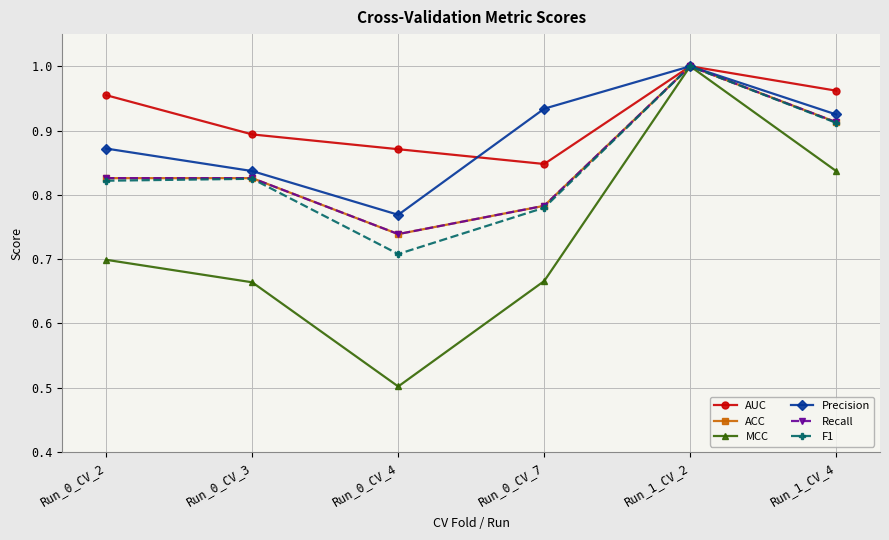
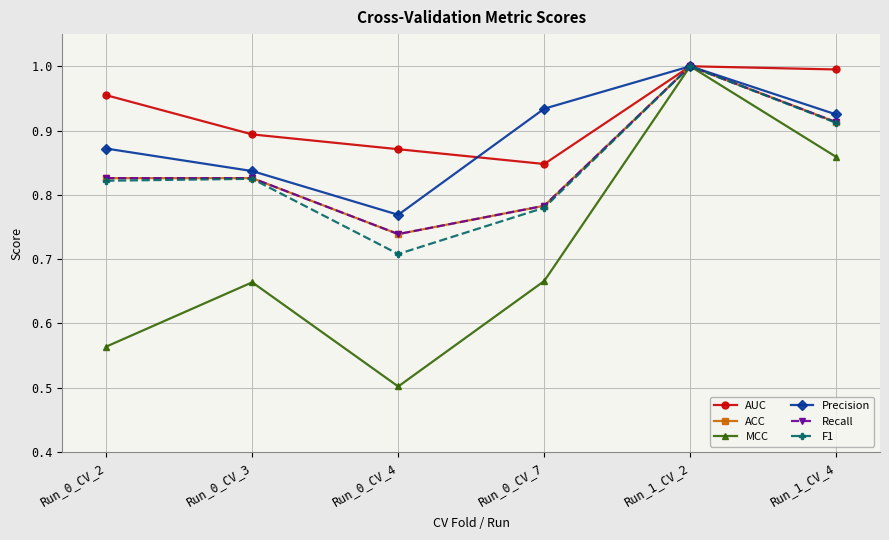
  {
    "AUC": {
      "Run_0_CV_2": 0.96,
      "Run_0_CV_3": 0.89,
      "Run_0_CV_4": 0.87,
      "Run_0_CV_7": 0.85,
-     "Run_1_CV_4": 0.96
+     "Run_1_CV_4": 1.00
    },
    "Recall": {
      "Run_0_CV_2": 0.83,
      "Run_0_CV_4": 0.74
    },
    "MCC": {
-     "Run_0_CV_2": 0.70,
+     "Run_0_CV_2": 0.56,
      "Run_0_CV_3": 0.66,
      "Run_0_CV_4": 0.50,
      "Run_0_CV_7": 0.67,
-     "Run_1_CV_4": 0.84
+     "Run_1_CV_4": 0.86
    },
    "Precision": {
      "Run_0_CV_2": 0.87,
      "Run_0_CV_3": 0.84,
      "Run_0_CV_4": 0.77,
      "Run_0_CV_7": 0.93,
      "Run_1_CV_4": 0.93
    },
    "F1": {
      "Run_0_CV_2": 0.82,
      "Run_0_CV_4": 0.71
    }
  }
